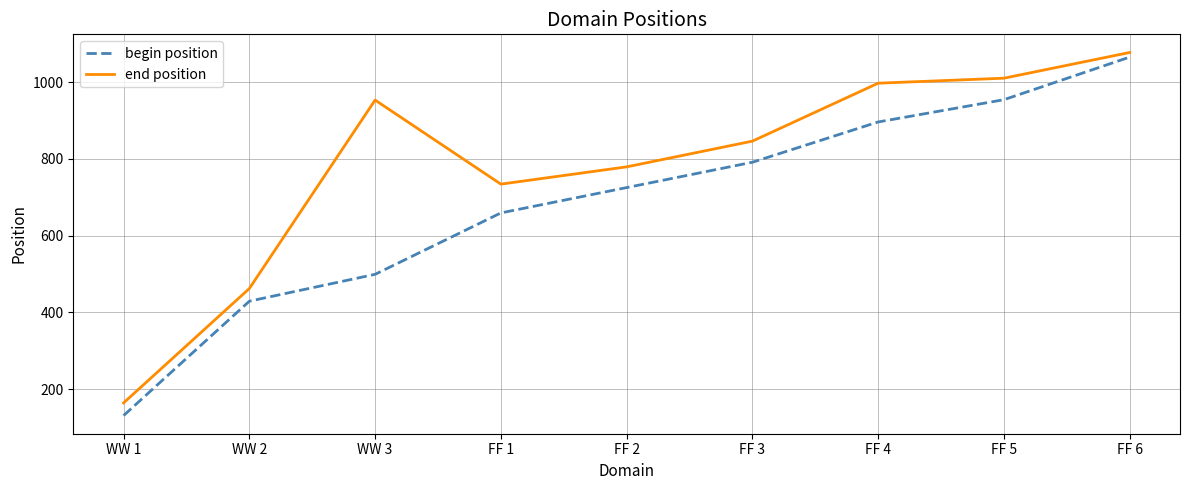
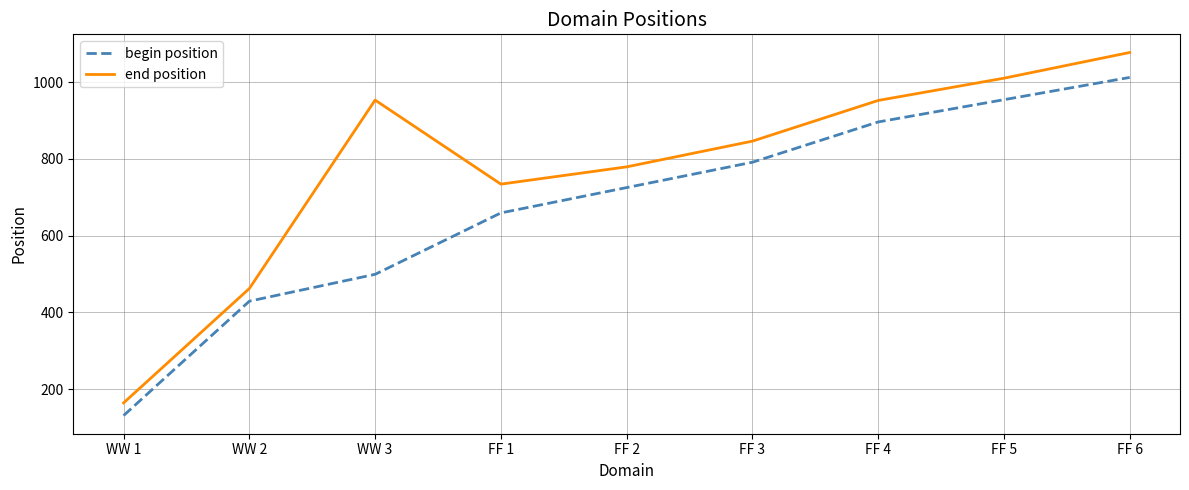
  {
    "begin position": {
      "WW 1": 130,
      "WW 2": 430,
      "WW 3": 500,
      "FF 1": 660,
      "FF 2": 730,
      "FF 3": 790,
      "FF 4": 900,
      "FF 5": 950,
-     "FF 6": 1070
+     "FF 6": 1010
    },
    "end position": {
      "WW 1": 160,
      "WW 2": 460,
      "WW 3": 950,
      "FF 1": 730,
      "FF 2": 780,
      "FF 3": 850,
-     "FF 4": 1000,
+     "FF 4": 950,
      "FF 5": 1010,
      "FF 6": 1080
    }
  }
